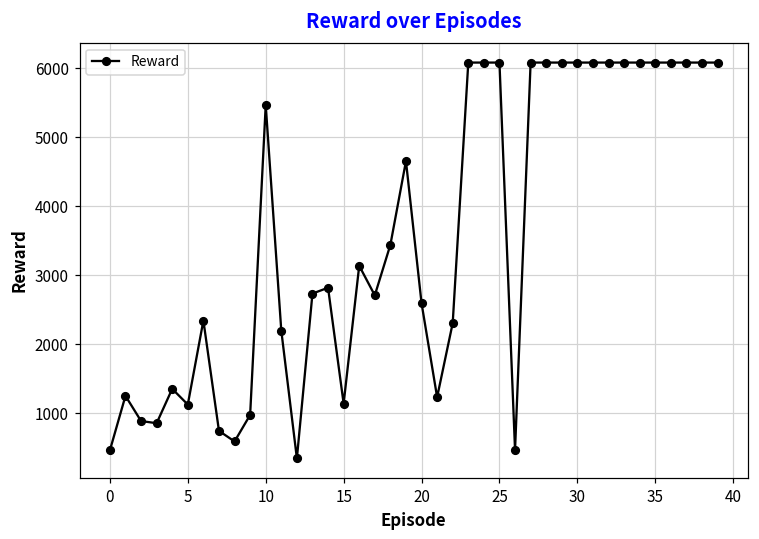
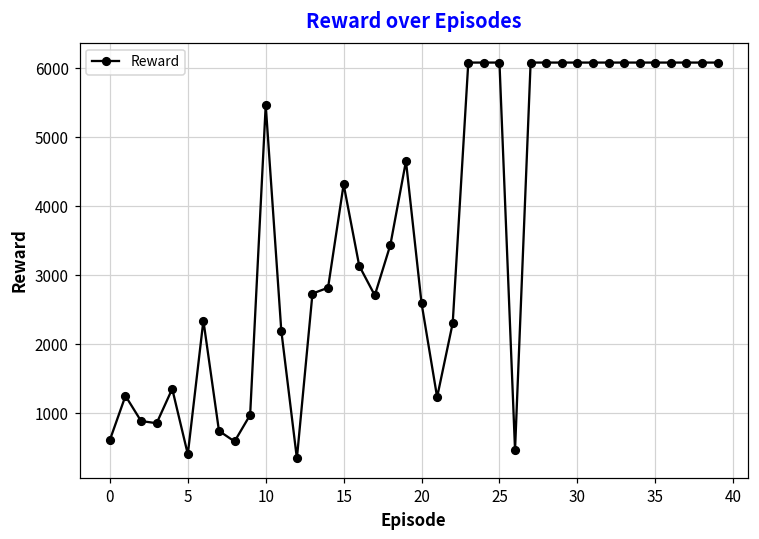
  {
-   "0": 500,
-   "5": 1100,
+   "0": 600,
+   "5": 400,
    "10": 5500,
-   "15": 1100,
+   "15": 4300,
    "20": 2600,
    "25": 6100,
    "30": 6100,
    "35": 6100
  }
